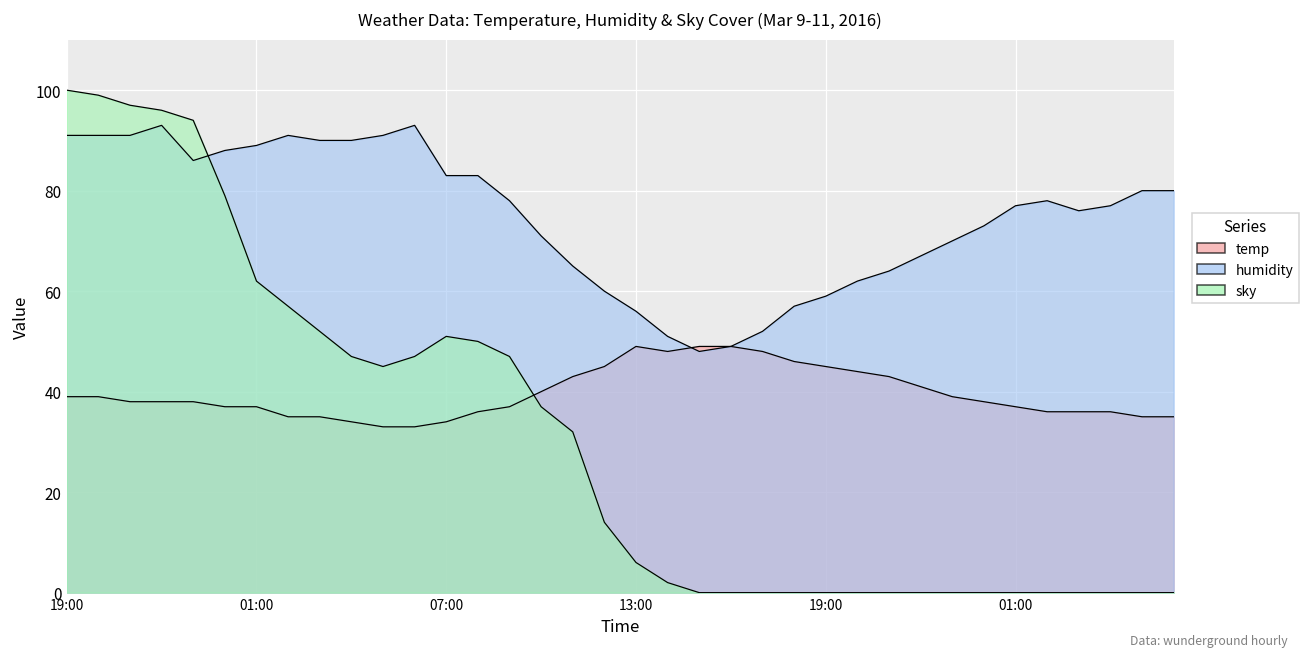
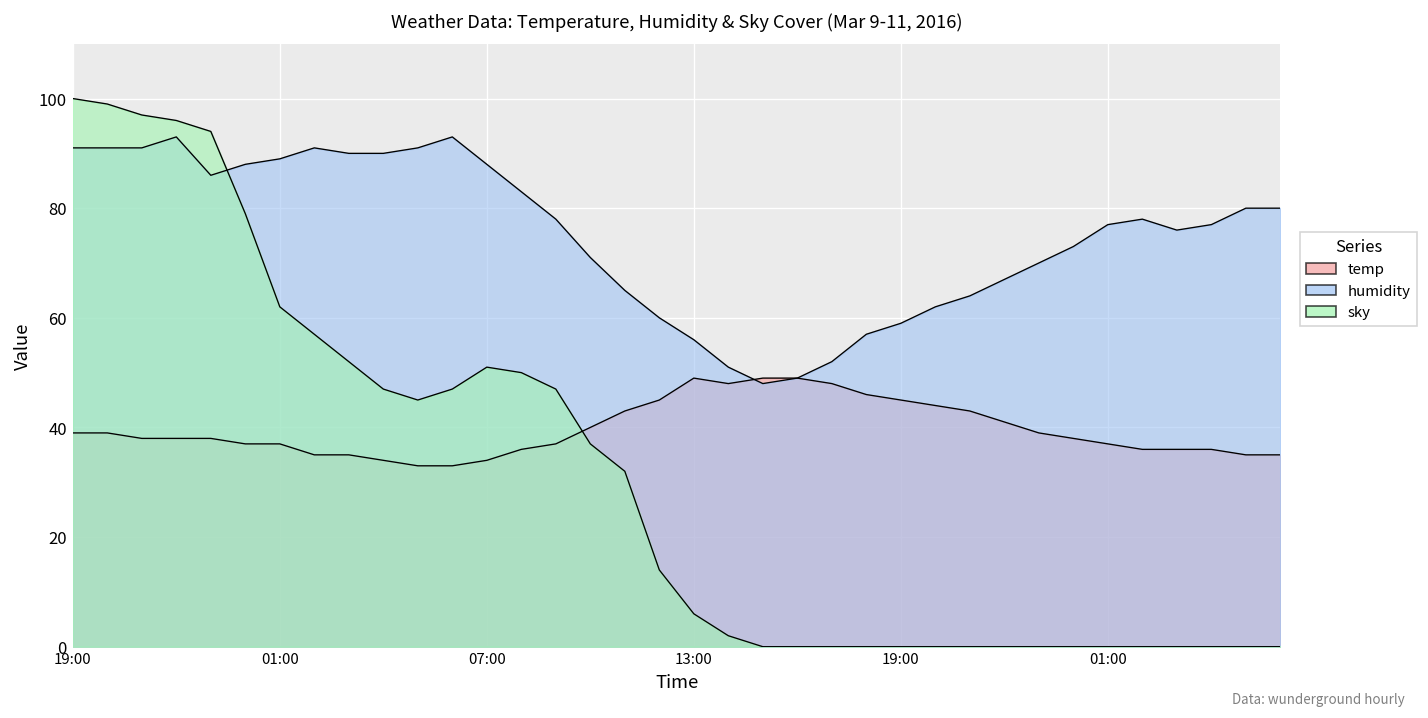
  {
    "temp": {
      "07:00": 34,
      "13:00": 49
    },
    "humidity": {
-     "07:00": 83,
+     "07:00": 88,
      "13:00": 56
    },
    "sky": {
      "07:00": 51,
      "13:00": 6
    }
  }
